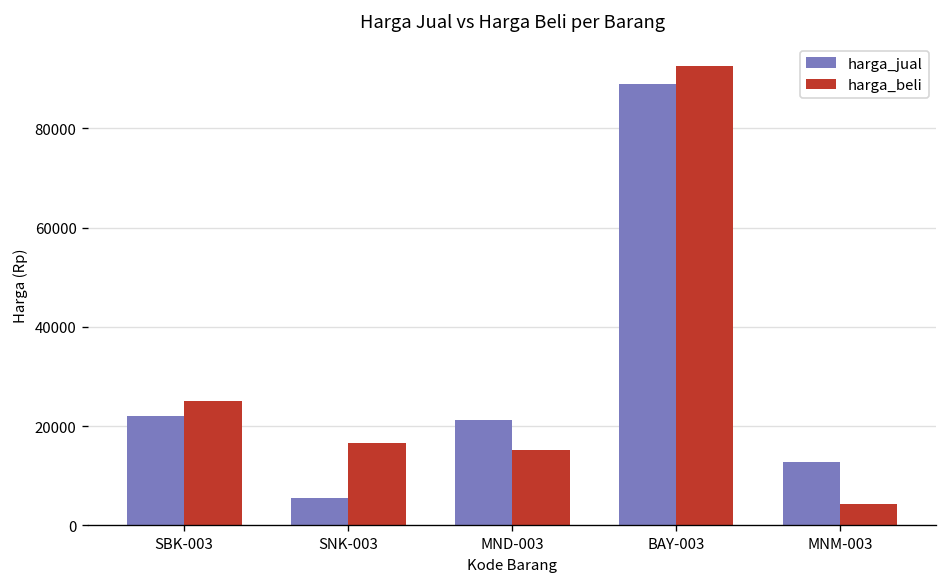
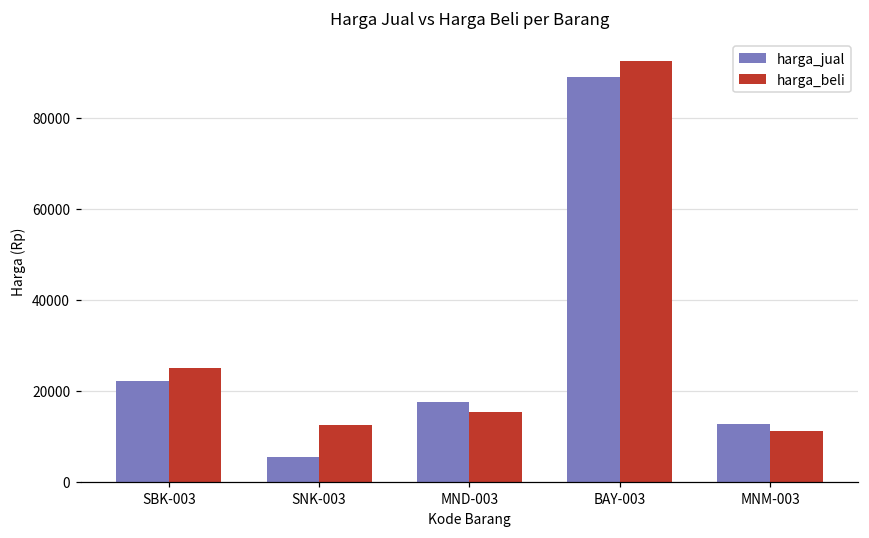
  {
    "harga_jual": {
      "SBK-003": 22000,
      "SNK-003": 5000,
-     "MND-003": 21000,
+     "MND-003": 18000,
      "BAY-003": 89000,
      "MNM-003": 13000
    },
    "harga_beli": {
      "SBK-003": 25000,
-     "SNK-003": 17000,
+     "SNK-003": 13000,
      "MND-003": 15000,
      "BAY-003": 93000,
-     "MNM-003": 4000
+     "MNM-003": 11000
    }
  }
